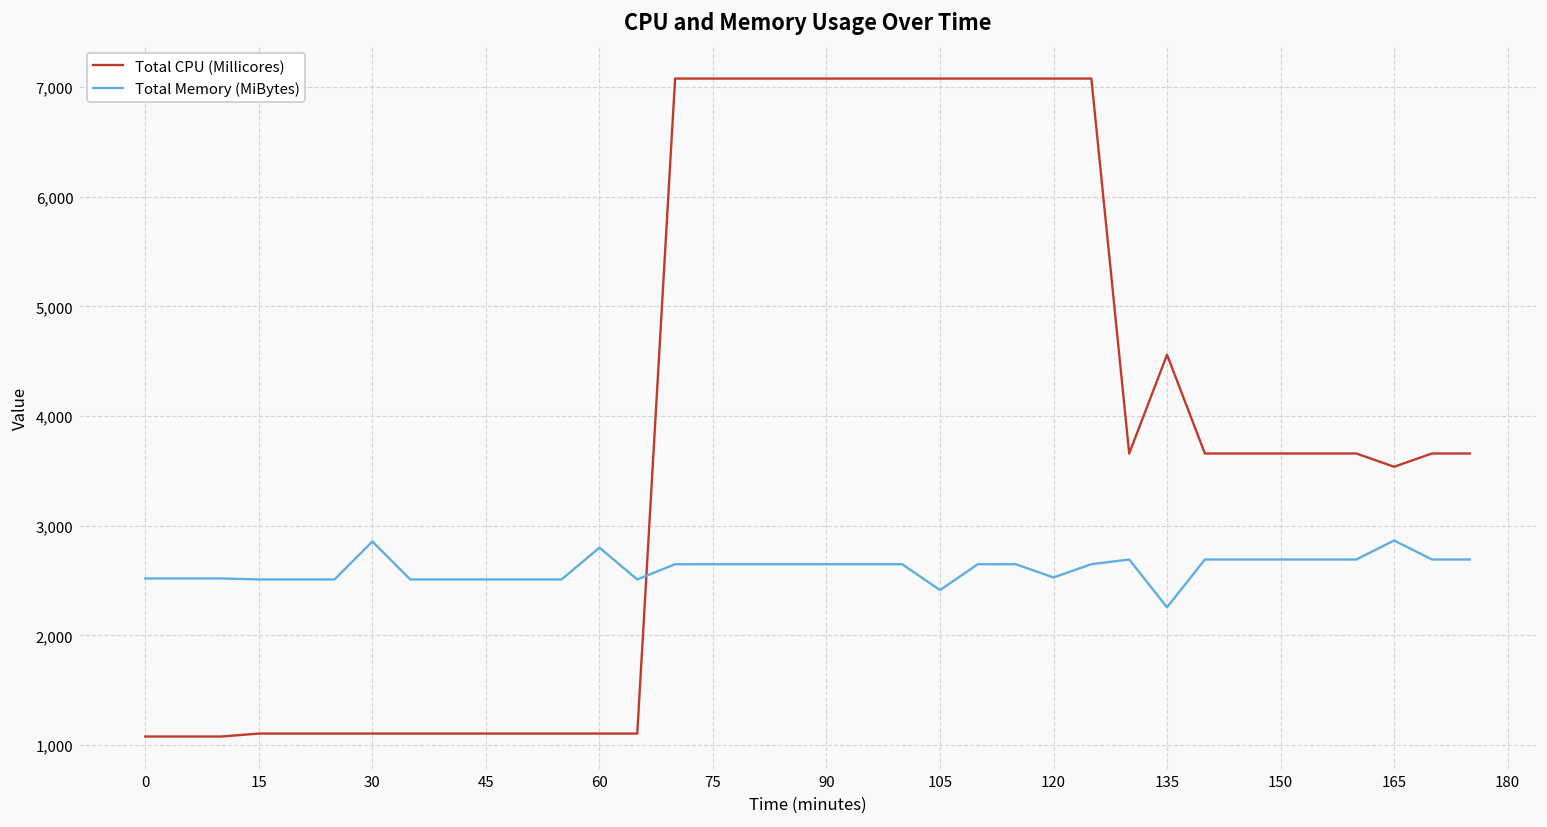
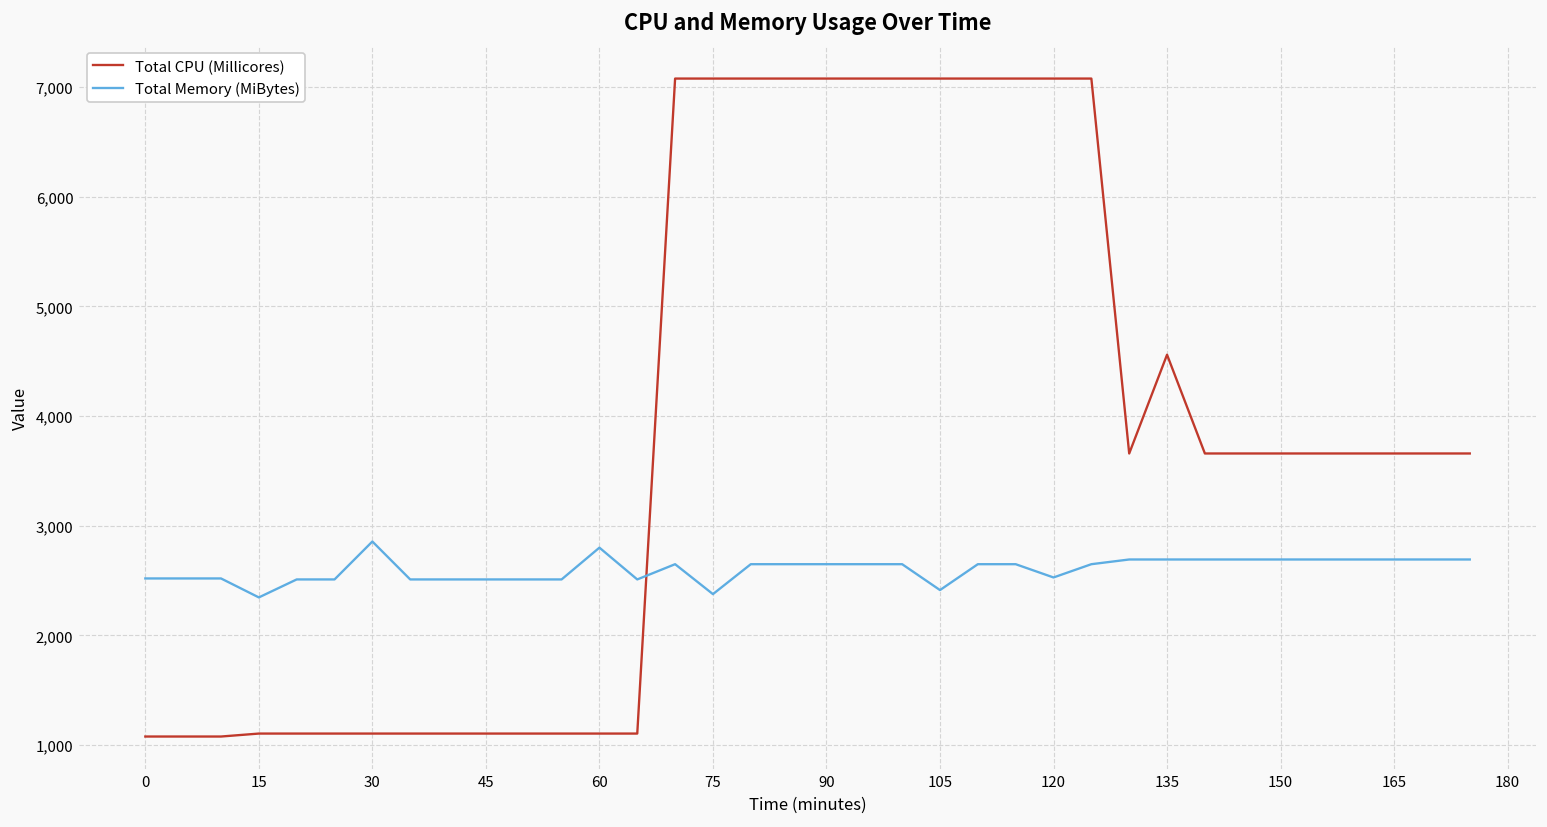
  {
    "Total CPU (Millicores)": {
      "0": "1,100",
      "15": "1,100",
      "30": "1,100",
      "45": "1,100",
      "60": "1,100",
      "75": "7,100",
      "90": "7,100",
      "105": "7,100",
      "120": "7,100",
      "135": "4,600",
      "150": "3,700",
-     "165": "3,500"
+     "165": "3,700"
    },
    "Total Memory (MiBytes)": {
      "0": "2,500",
-     "15": "2,500",
+     "15": "2,300",
      "30": "2,900",
      "45": "2,500",
      "60": "2,800",
-     "75": "2,600",
+     "75": "2,400",
      "90": "2,600",
      "105": "2,400",
      "120": "2,500",
-     "135": "2,300",
+     "135": "2,700",
      "150": "2,700",
-     "165": "2,900"
+     "165": "2,700"
    }
  }
